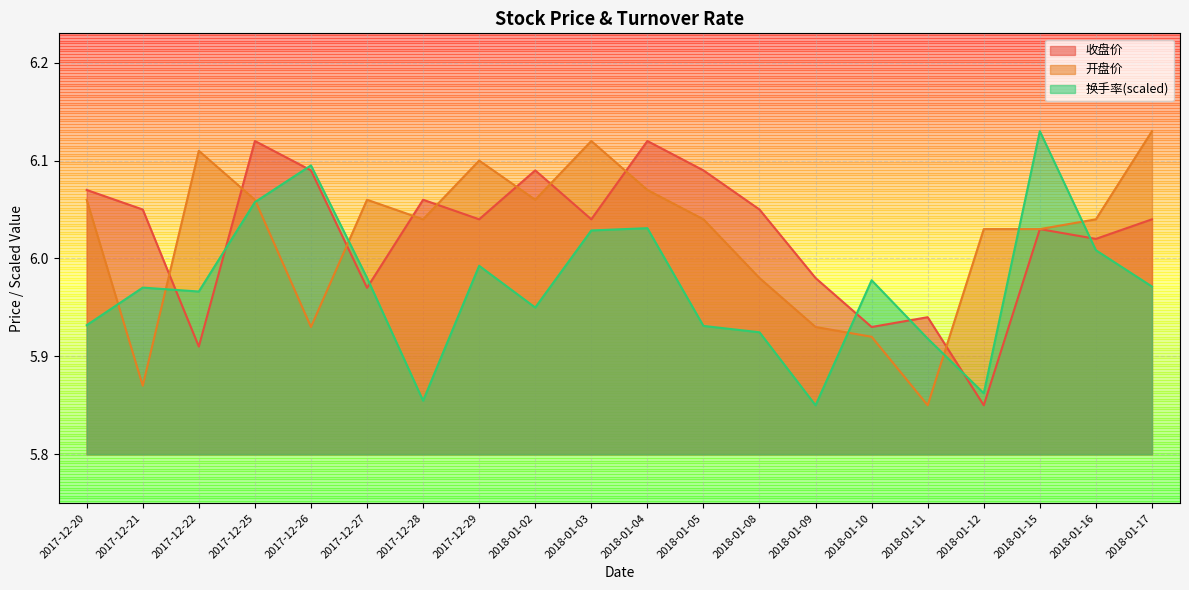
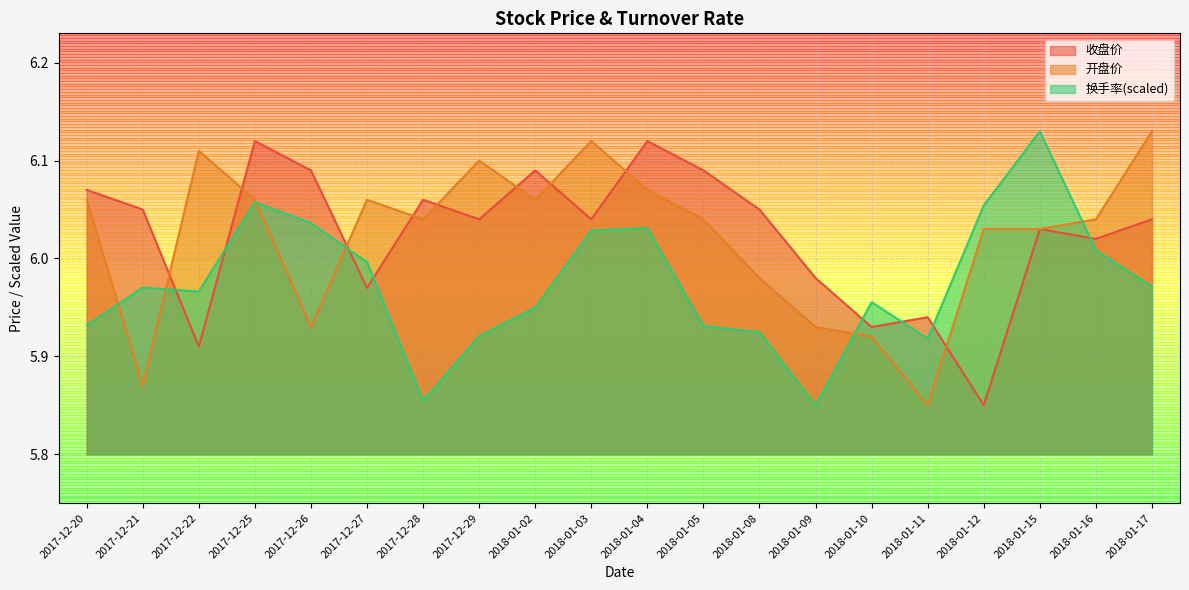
  {
    "换手率(scaled)": {
      "2017-12-20": 5.93,
      "2017-12-21": 5.97,
      "2017-12-22": 5.97,
-     "2017-12-26": 6.10,
-     "2017-12-27": 5.98,
+     "2017-12-26": 6.04,
+     "2017-12-27": 6.00,
      "2017-12-28": 5.85,
-     "2017-12-29": 5.99,
+     "2017-12-29": 5.92,
      "2018-01-02": 5.95,
      "2018-01-03": 6.03,
      "2018-01-04": 6.03,
      "2018-01-05": 5.93,
      "2018-01-08": 5.92,
      "2018-01-09": 5.85,
-     "2018-01-10": 5.98,
+     "2018-01-10": 5.96,
      "2018-01-11": 5.92,
-     "2018-01-12": 5.86,
+     "2018-01-12": 6.05,
      "2018-01-15": 6.13,
      "2018-01-16": 6.01,
      "2018-01-17": 5.97
    }
  }
